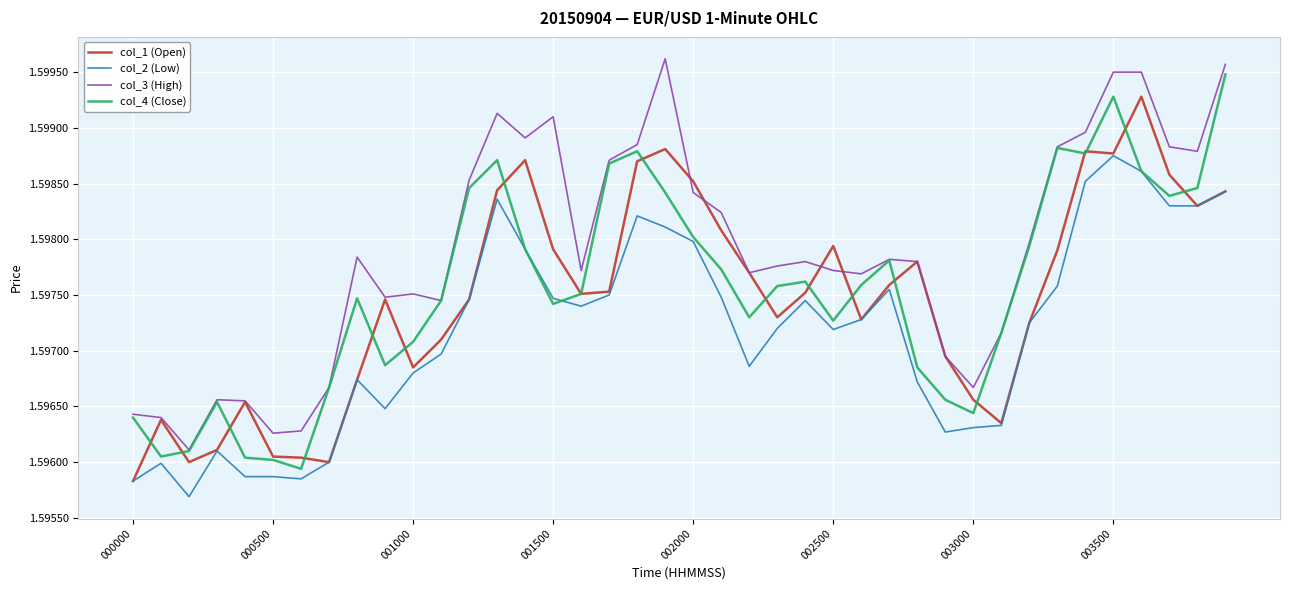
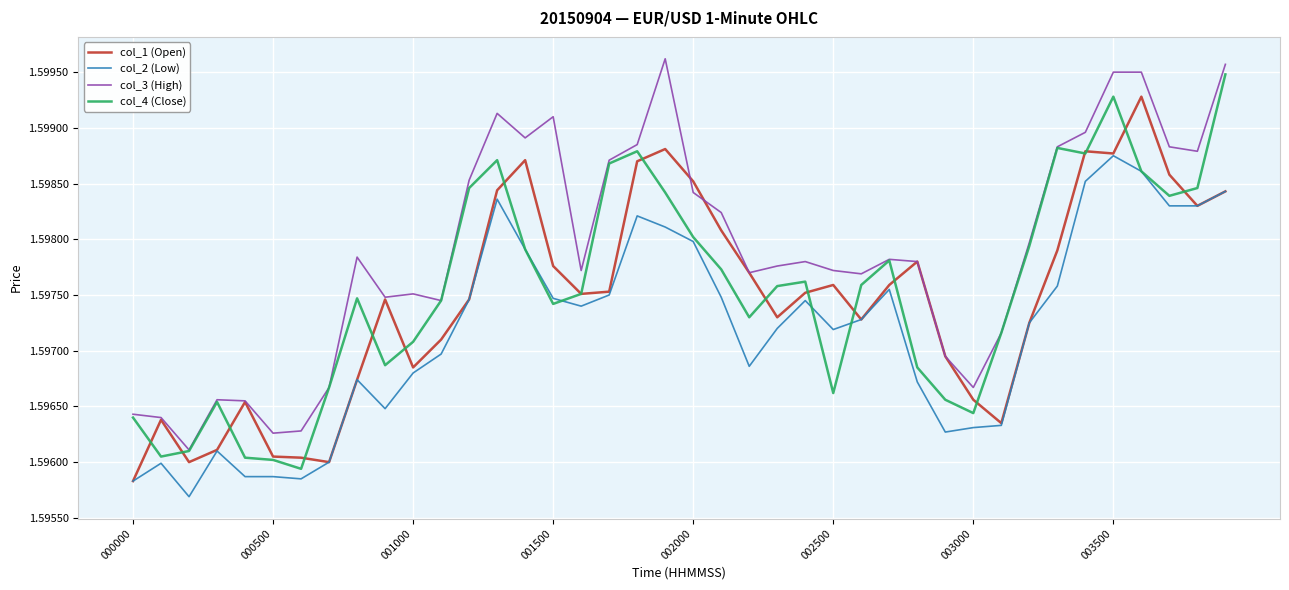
  {
    "col_1 (Open)": {
      "000500": 1.59605,
      "001000": 1.59685,
-     "001500": 1.59791,
+     "001500": 1.59776,
      "002000": 1.59852,
-     "002500": 1.59794,
+     "002500": 1.59759,
      "003000": 1.59656
    },
    "col_2 (Low)": {
      "000500": 1.59587,
      "001000": 1.59680,
      "001500": 1.59747,
      "002000": 1.59798,
      "002500": 1.59719,
      "003000": 1.59631
    },
    "col_3 (High)": {
      "000000": 1.59643,
      "000500": 1.59626,
      "001000": 1.59751,
      "001500": 1.59910,
      "002000": 1.59842,
      "002500": 1.59772,
      "003000": 1.59667,
      "003500": 1.59950
    },
    "col_4 (Close)": {
      "000000": 1.59640,
      "000500": 1.59602,
      "001000": 1.59708,
      "001500": 1.59742,
      "002000": 1.59802,
-     "002500": 1.59727,
+     "002500": 1.59662,
      "003000": 1.59644,
      "003500": 1.59928
    }
  }
